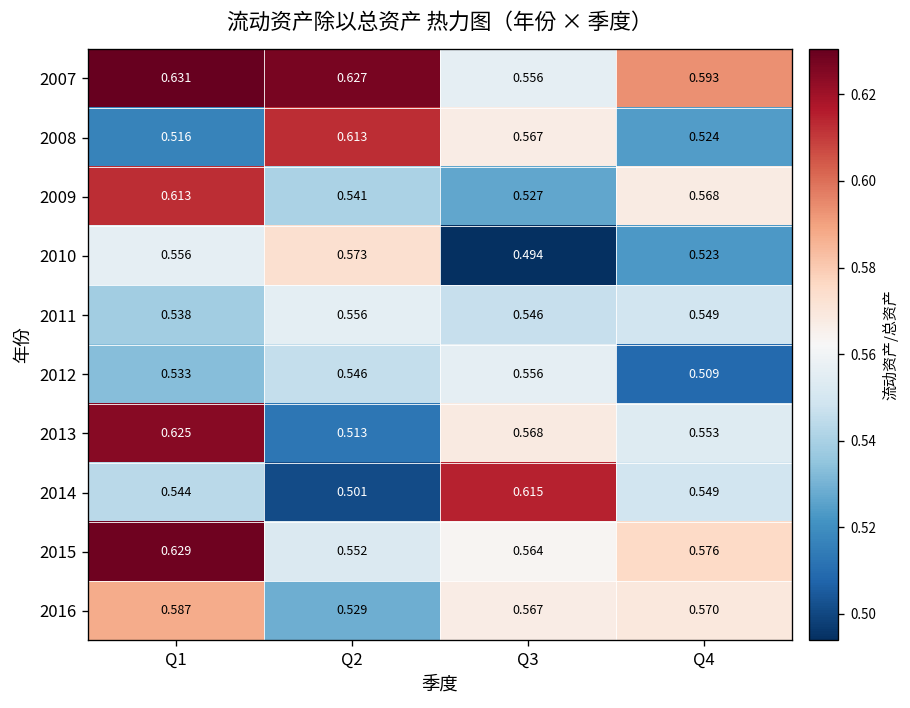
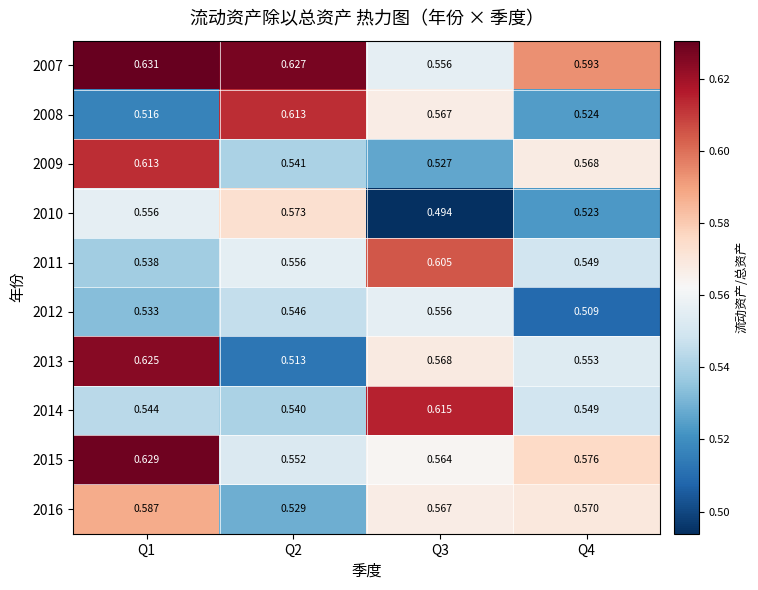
  {
    "2007": {
      "Q1": 0.631,
      "Q2": 0.627,
      "Q3": 0.556,
      "Q4": 0.593
    },
    "2008": {
      "Q1": 0.516,
      "Q2": 0.613,
      "Q3": 0.567,
      "Q4": 0.524
    },
    "2009": {
      "Q1": 0.613,
      "Q2": 0.541,
      "Q3": 0.527,
      "Q4": 0.568
    },
    "2010": {
      "Q1": 0.556,
      "Q2": 0.573,
      "Q3": 0.494,
      "Q4": 0.523
    },
    "2011": {
      "Q1": 0.538,
      "Q2": 0.556,
-     "Q3": 0.546,
+     "Q3": 0.605,
      "Q4": 0.549
    },
    "2012": {
      "Q1": 0.533,
      "Q2": 0.546,
      "Q3": 0.556,
      "Q4": 0.509
    },
    "2013": {
      "Q1": 0.625,
      "Q2": 0.513,
      "Q3": 0.568,
      "Q4": 0.553
    },
    "2014": {
      "Q1": 0.544,
-     "Q2": 0.501,
+     "Q2": 0.540,
      "Q3": 0.615,
      "Q4": 0.549
    },
    "2015": {
      "Q1": 0.629,
      "Q2": 0.552,
      "Q3": 0.564,
      "Q4": 0.576
    },
    "2016": {
      "Q1": 0.587,
      "Q2": 0.529,
      "Q3": 0.567,
      "Q4": 0.570
    }
  }
